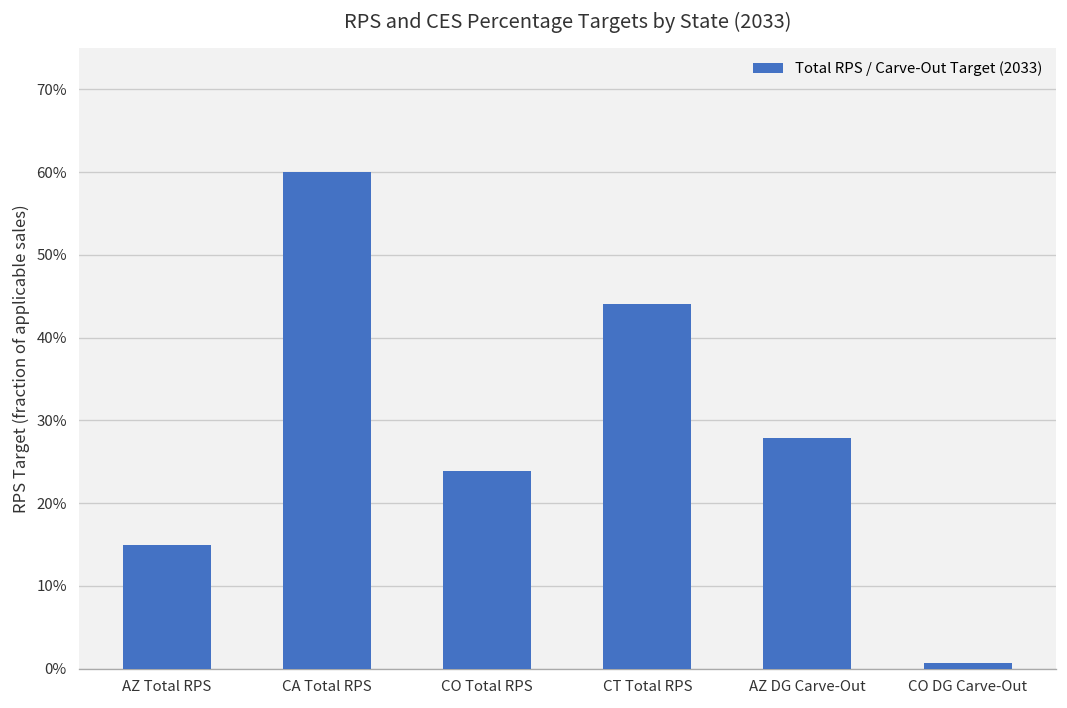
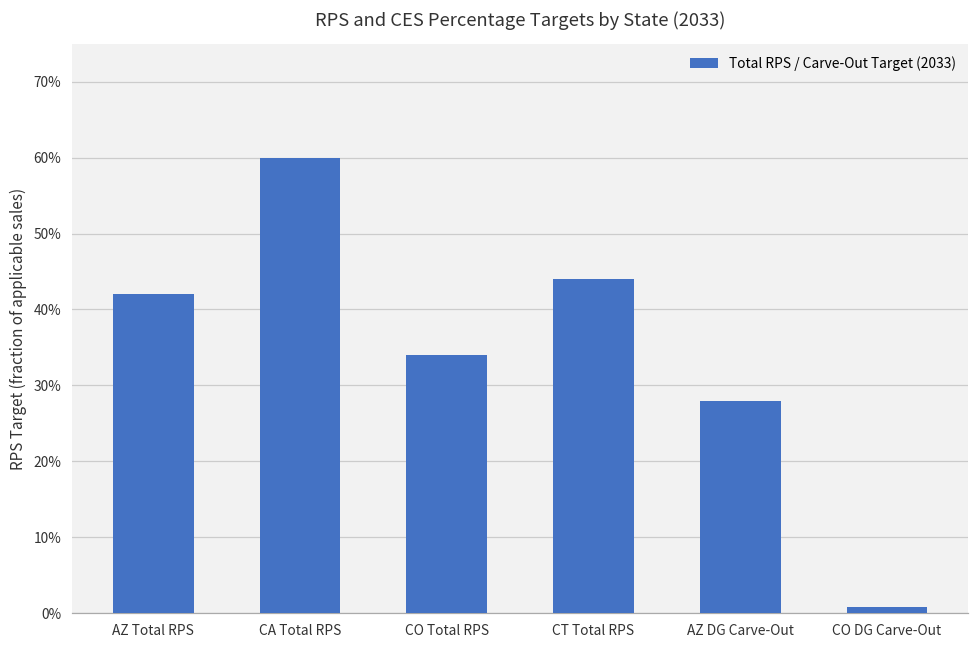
  {
-   "AZ Total RPS": "15%",
+   "AZ Total RPS": "42%",
    "CA Total RPS": "60%",
-   "CO Total RPS": "24%",
+   "CO Total RPS": "34%",
    "CT Total RPS": "44%",
    "AZ DG Carve-Out": "28%",
    "CO DG Carve-Out": "1%"
  }
